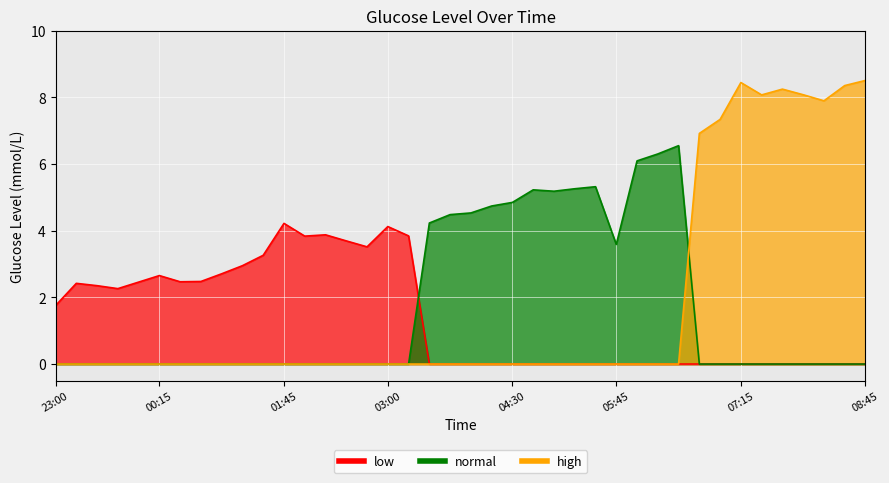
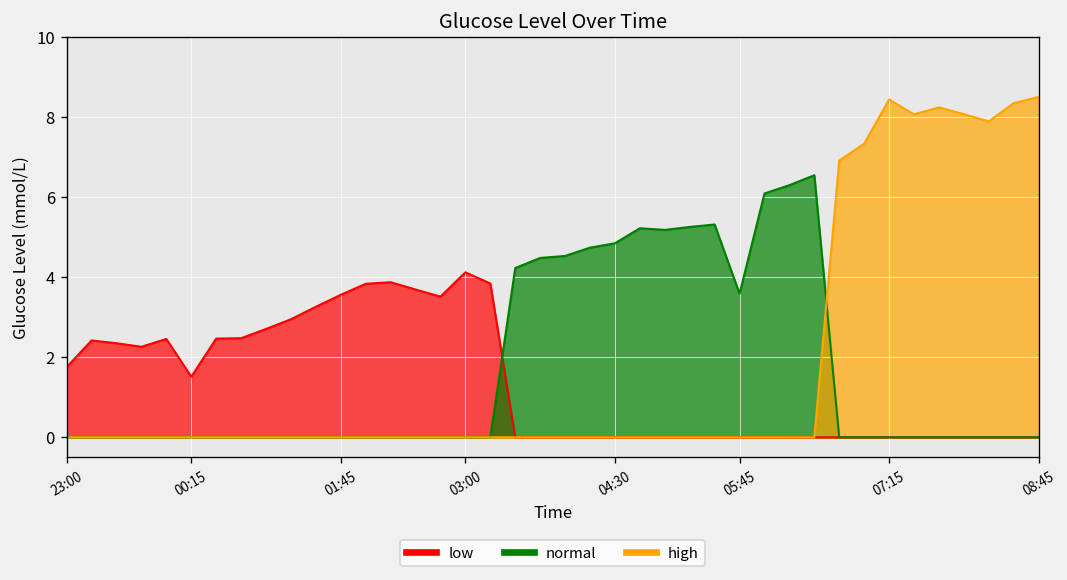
  {
    "low": {
      "23:00": 1.8,
-     "00:15": 2.7,
-     "01:45": 4.2,
+     "00:15": 1.5,
+     "01:45": 3.6,
      "03:00": 4.1
    },
    "normal": {
      "04:30": 4.8,
      "05:45": 3.6
    },
    "high": {
      "07:15": 8.4,
      "08:45": 8.5
    }
  }
